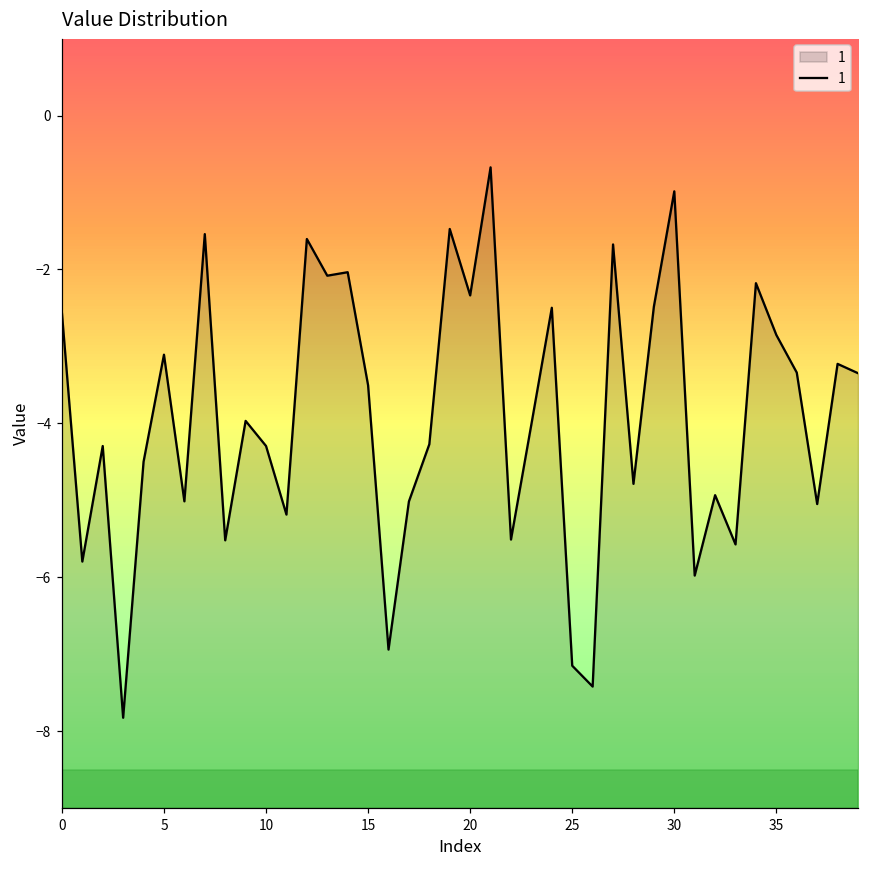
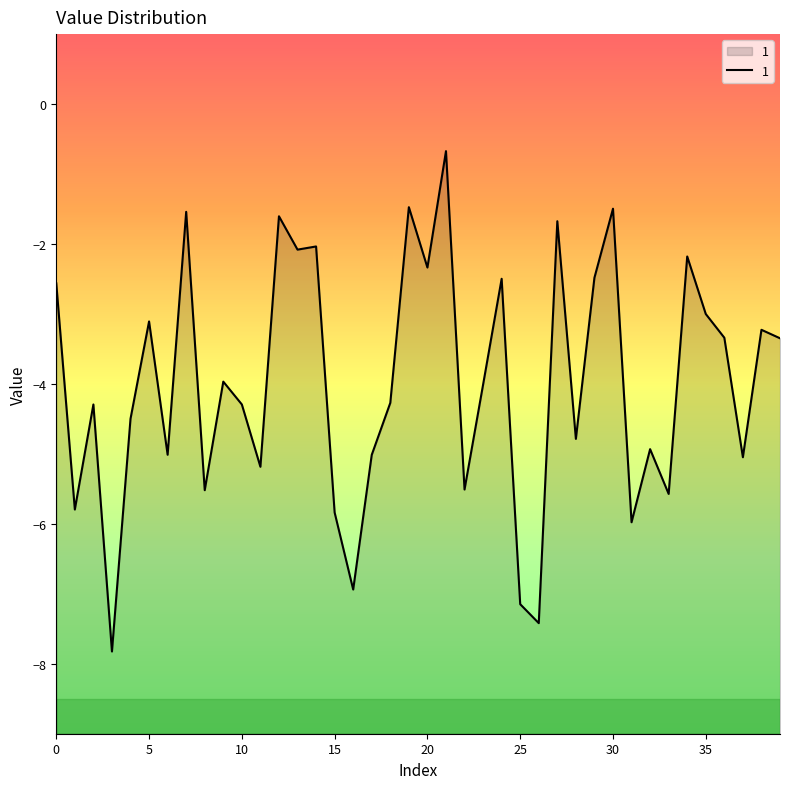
  {
    "0": -2.6,
    "5": -3.1,
    "10": -4.3,
-   "15": -3.5,
+   "15": -5.8,
    "20": -2.3,
    "25": -7.1,
-   "30": -1.0,
-   "35": -2.9
+   "30": -1.5,
+   "35": -3.0
  }
